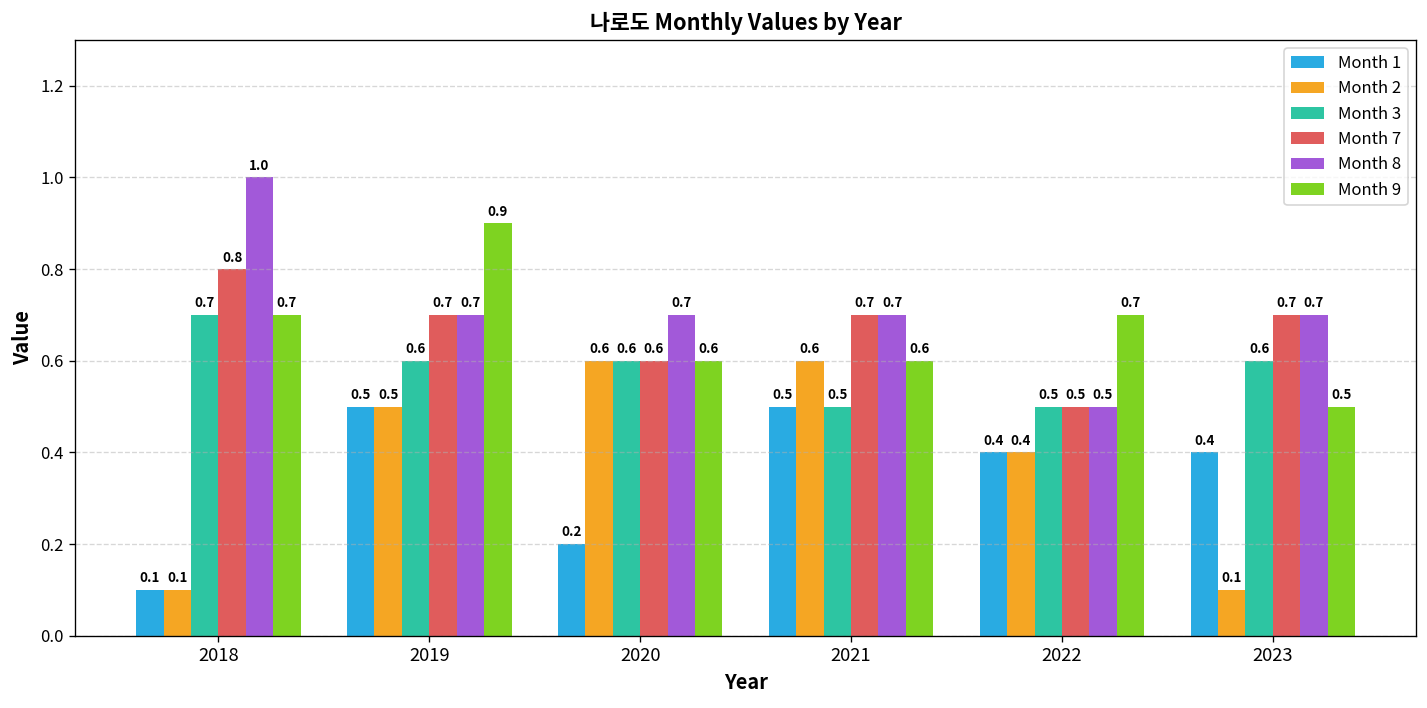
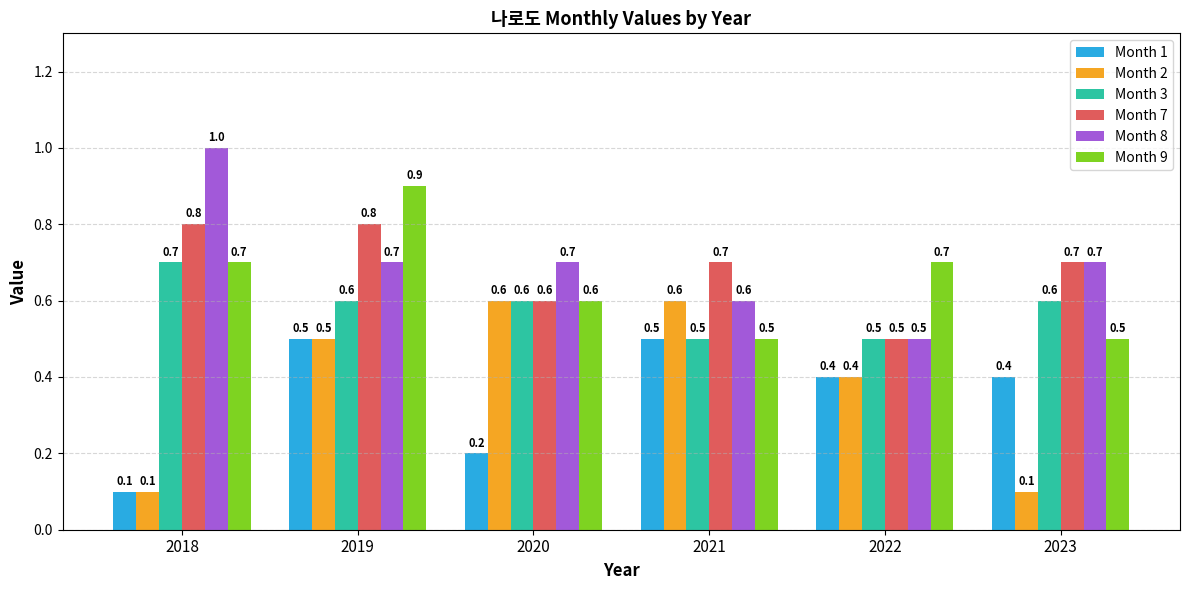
  {
    "Month 1": {
      "2018": 0.1,
      "2019": 0.5,
      "2020": 0.2,
      "2021": 0.5,
      "2022": 0.4,
      "2023": 0.4
    },
    "Month 2": {
      "2018": 0.1,
      "2019": 0.5,
      "2020": 0.6,
      "2021": 0.6,
      "2022": 0.4,
      "2023": 0.1
    },
    "Month 3": {
      "2018": 0.7,
      "2019": 0.6,
      "2020": 0.6,
      "2021": 0.5,
      "2022": 0.5,
      "2023": 0.6
    },
    "Month 7": {
      "2018": 0.8,
-     "2019": 0.7,
+     "2019": 0.8,
      "2020": 0.6,
      "2021": 0.7,
      "2022": 0.5,
      "2023": 0.7
    },
    "Month 8": {
      "2018": 1.0,
      "2019": 0.7,
      "2020": 0.7,
-     "2021": 0.7,
+     "2021": 0.6,
      "2022": 0.5,
      "2023": 0.7
    },
    "Month 9": {
      "2018": 0.7,
      "2019": 0.9,
      "2020": 0.6,
-     "2021": 0.6,
+     "2021": 0.5,
      "2022": 0.7,
      "2023": 0.5
    }
  }
